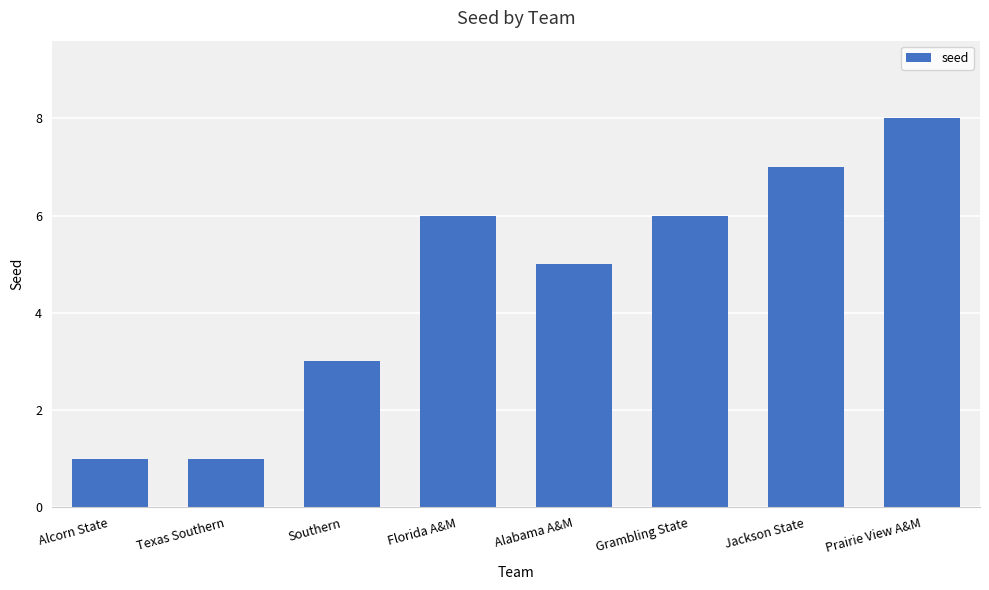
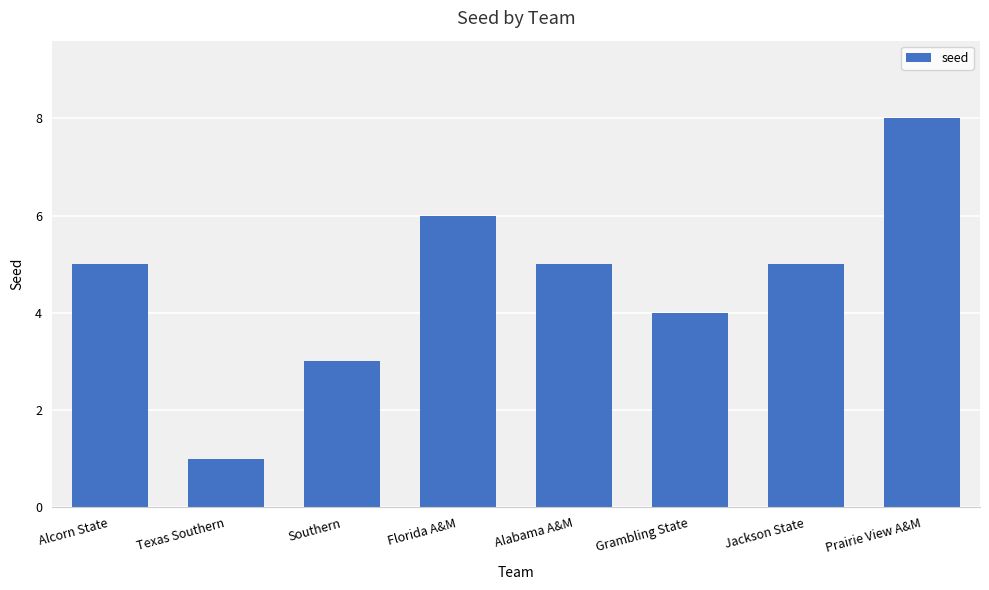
  {
-   "Alcorn State": 1,
+   "Alcorn State": 5,
    "Texas Southern": 1,
    "Southern": 3,
    "Florida A&M": 6,
    "Alabama A&M": 5,
-   "Grambling State": 6,
-   "Jackson State": 7,
+   "Grambling State": 4,
+   "Jackson State": 5,
    "Prairie View A&M": 8
  }
